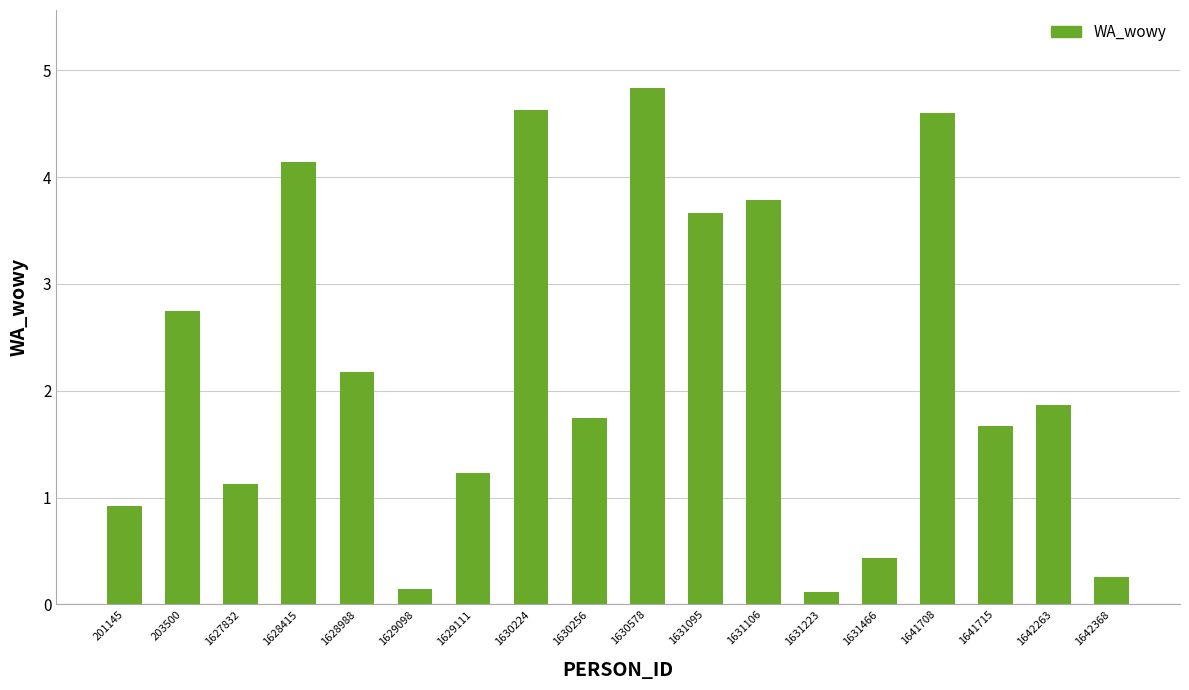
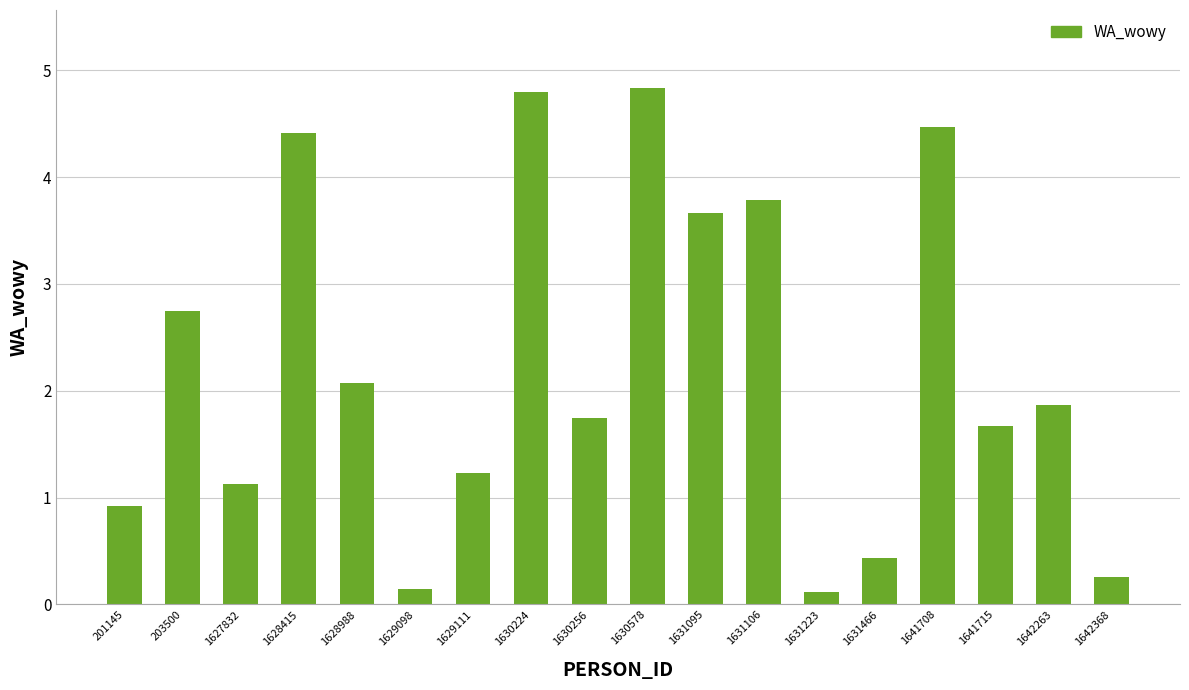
  {
    "201145": 0.92,
    "203500": 2.75,
    "1627832": 1.12,
-   "1628415": 4.14,
-   "1628988": 2.17,
+   "1628415": 4.41,
+   "1628988": 2.08,
    "1629098": 0.14,
    "1629111": 1.23,
-   "1630224": 4.63,
+   "1630224": 4.79,
    "1630256": 1.75,
    "1630578": 4.84,
    "1631095": 3.66,
    "1631106": 3.78,
    "1631223": 0.12,
    "1631466": 0.43,
-   "1641708": 4.60,
+   "1641708": 4.47,
    "1641715": 1.67,
    "1642263": 1.86,
    "1642368": 0.26
  }
